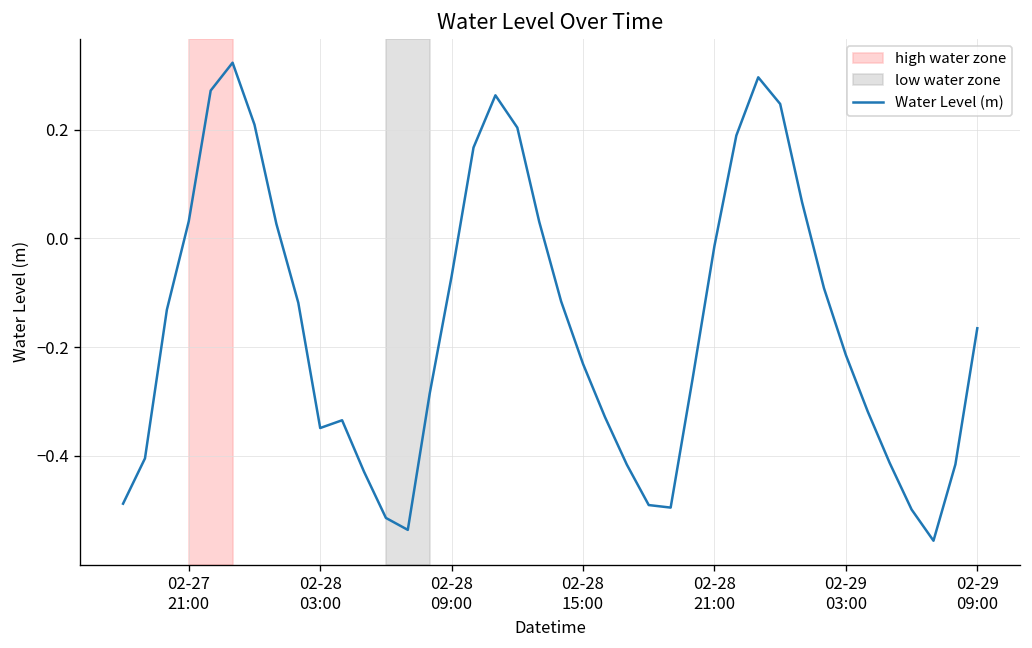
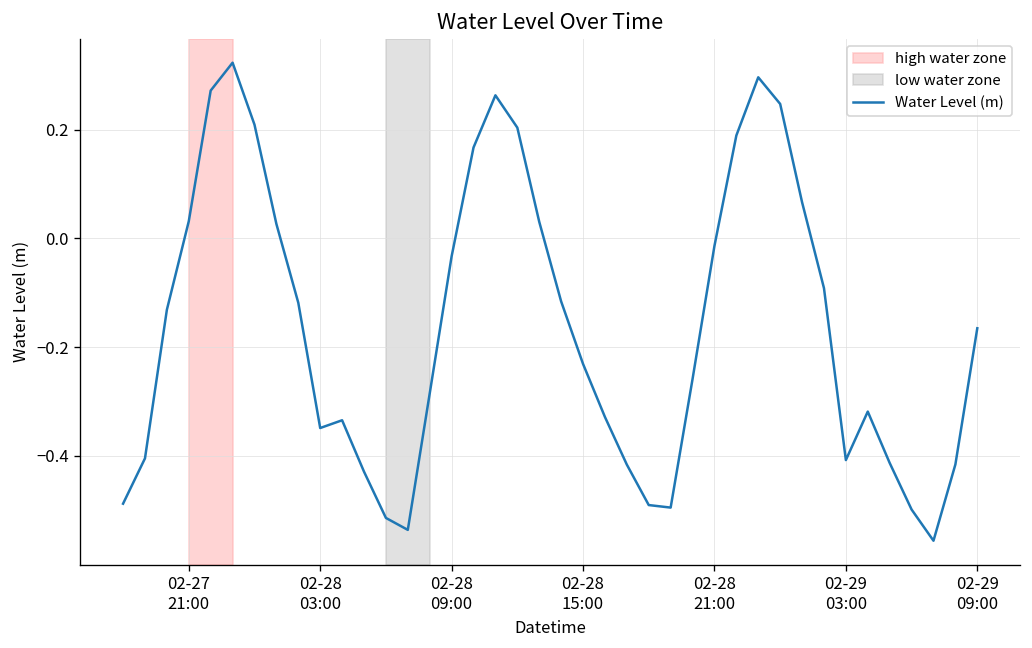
  {
    "02-27 21:00": 0.03,
    "02-28 03:00": -0.35,
-   "02-28 09:00": -0.07,
+   "02-28 09:00": -0.03,
    "02-28 15:00": -0.23,
    "02-28 21:00": -0.01,
-   "02-29 03:00": -0.21,
+   "02-29 03:00": -0.41,
    "02-29 09:00": -0.17
  }
